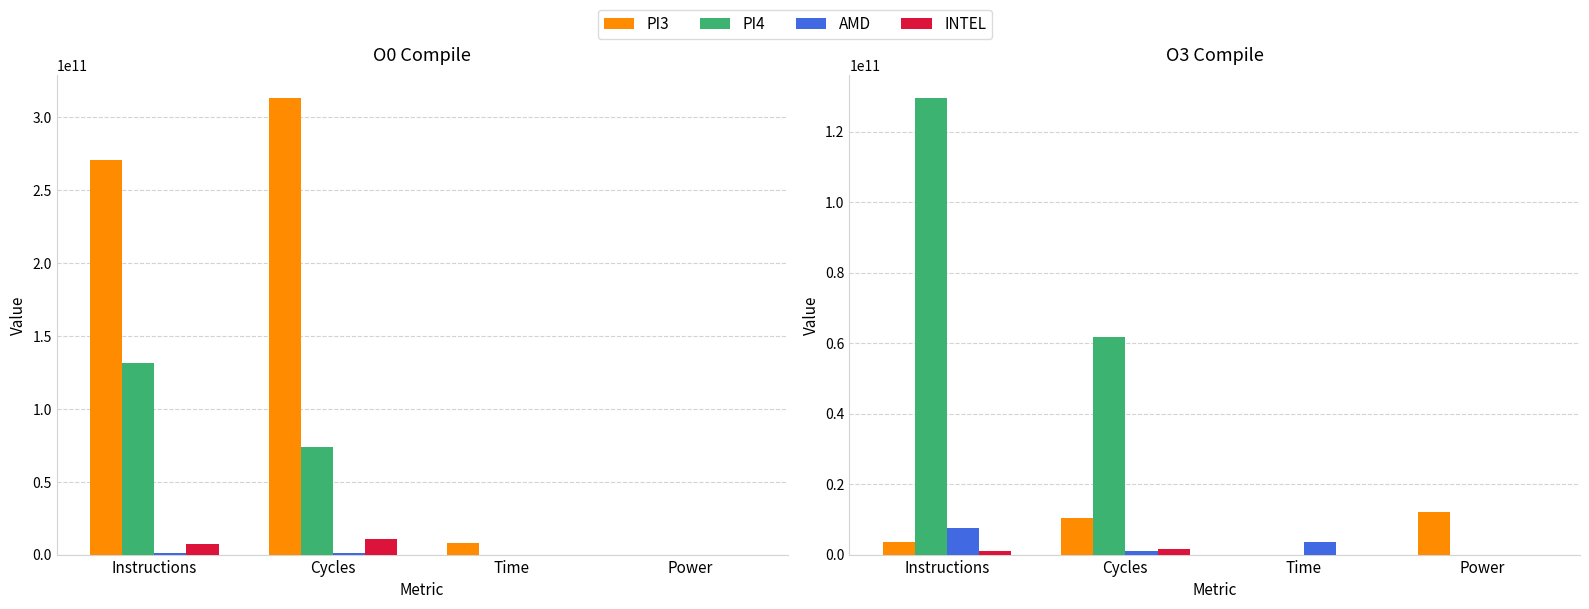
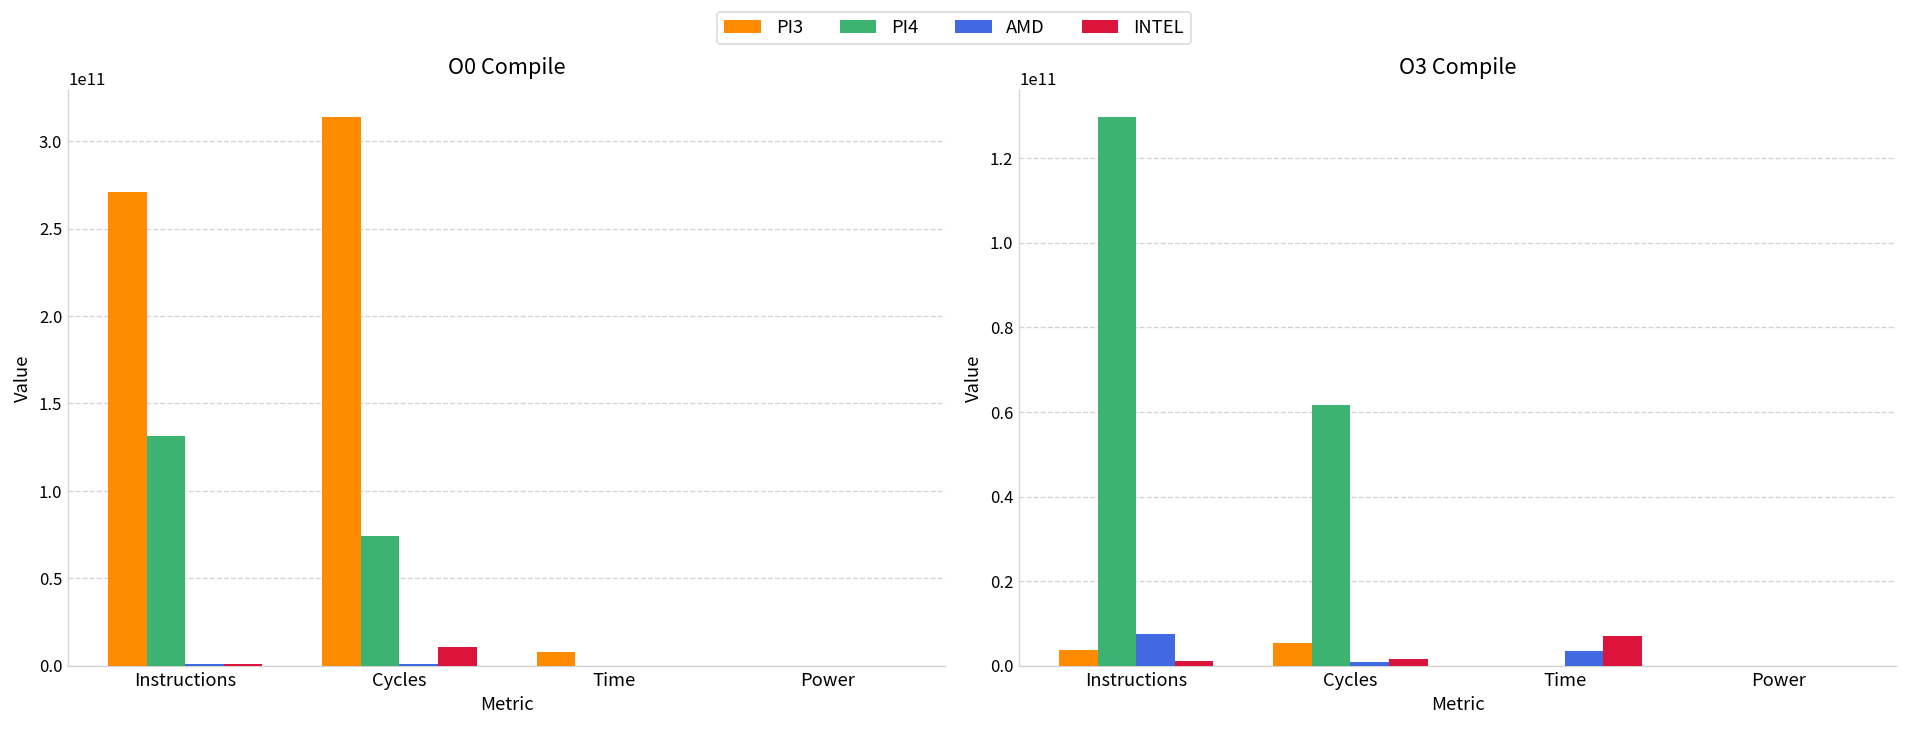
  {
    "O0 Compile": {
      "PI3": {
        "Instructions": 271000000000,
        "Cycles": 314000000000,
        "Time": 8000000000
      },
      "PI4": {
        "Instructions": 131000000000,
        "Cycles": 74000000000
      },
      "INTEL": {
-       "Instructions": 7000000000,
+       "Instructions": 1000000000,
        "Cycles": 11000000000
      }
    },
    "O3 Compile": {
      "PI3": {
        "Instructions": 4000000000,
-       "Cycles": 10000000000,
-       "Power": 12000000000
+       "Cycles": 5000000000,
+       "Power": 0
      },
      "PI4": {
        "Instructions": 130000000000,
        "Cycles": 62000000000
      },
      "AMD": {
        "Instructions": 7000000000,
        "Cycles": 1000000000,
        "Time": 4000000000
      },
      "INTEL": {
        "Instructions": 1000000000,
        "Cycles": 1000000000,
-       "Time": 0
+       "Time": 7000000000
      }
    }
  }
